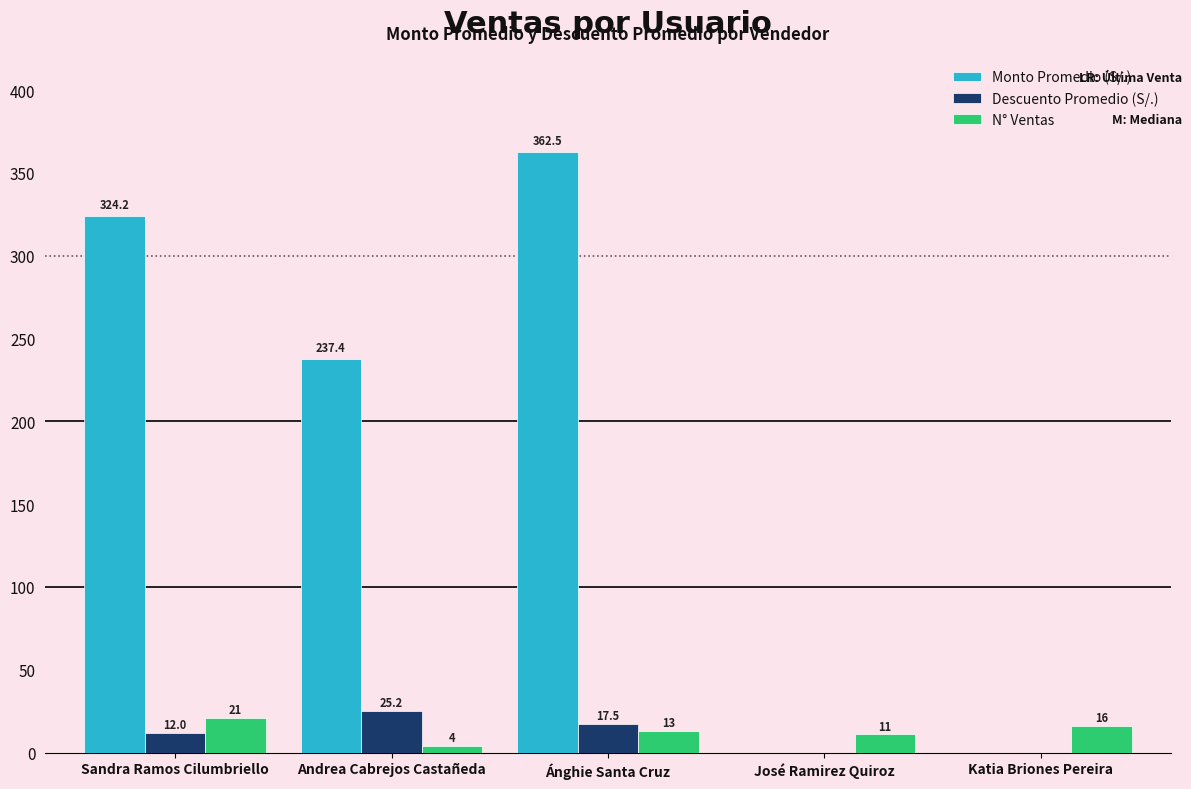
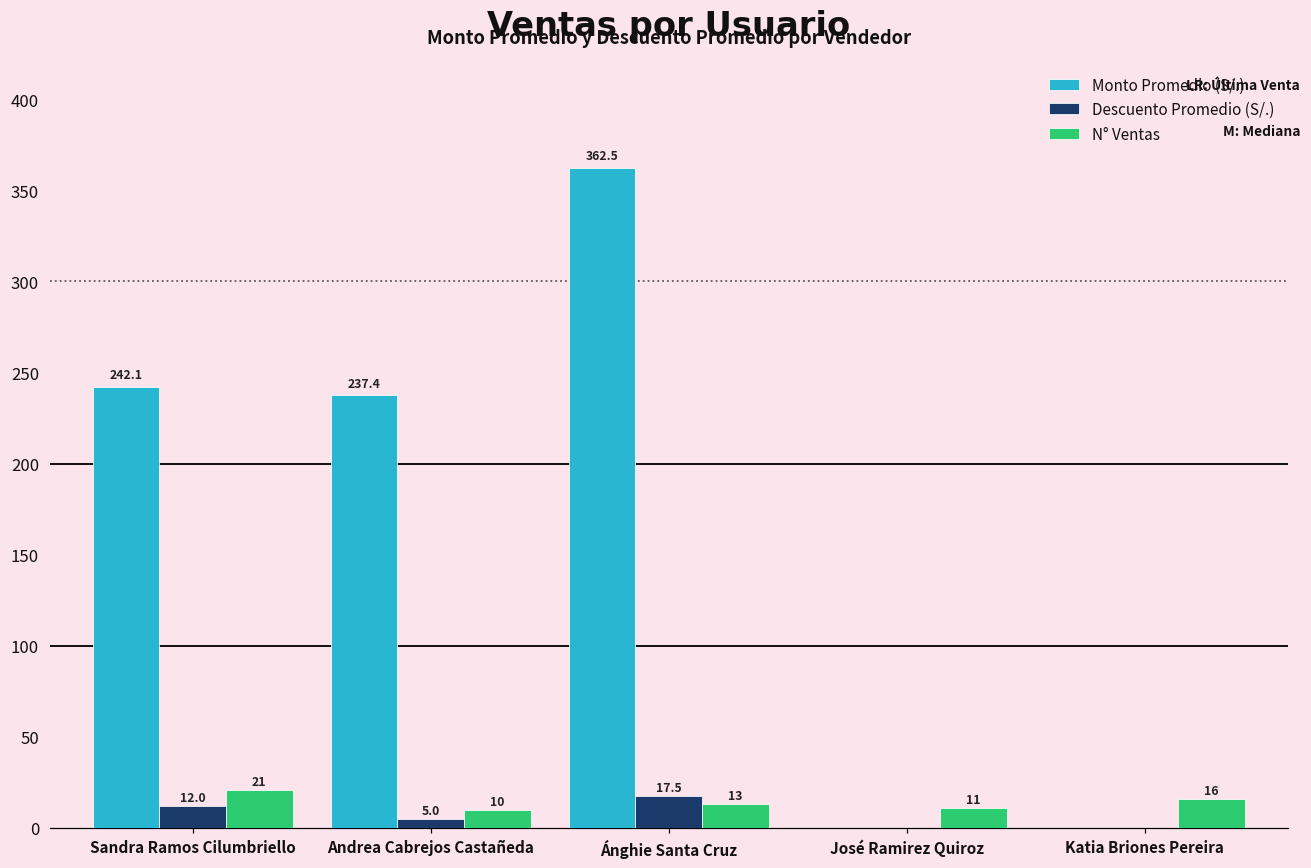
  {
    "Monto Promedio (S/.)": {
-     "Sandra Ramos Cilumbriello": 324.2,
+     "Sandra Ramos Cilumbriello": 242.1,
      "Andrea Cabrejos Castañeda": 237.4,
      "Ánghie Santa Cruz": 362.5
    },
    "Descuento Promedio (S/.)": {
      "Sandra Ramos Cilumbriello": 12.0,
-     "Andrea Cabrejos Castañeda": 25.2,
+     "Andrea Cabrejos Castañeda": 5.0,
      "Ánghie Santa Cruz": 17.5
    },
    "N° Ventas": {
      "Sandra Ramos Cilumbriello": 21,
-     "Andrea Cabrejos Castañeda": 4,
+     "Andrea Cabrejos Castañeda": 10,
      "Ánghie Santa Cruz": 13,
      "José Ramirez Quiroz": 11,
      "Katia Briones Pereira": 16
    }
  }
